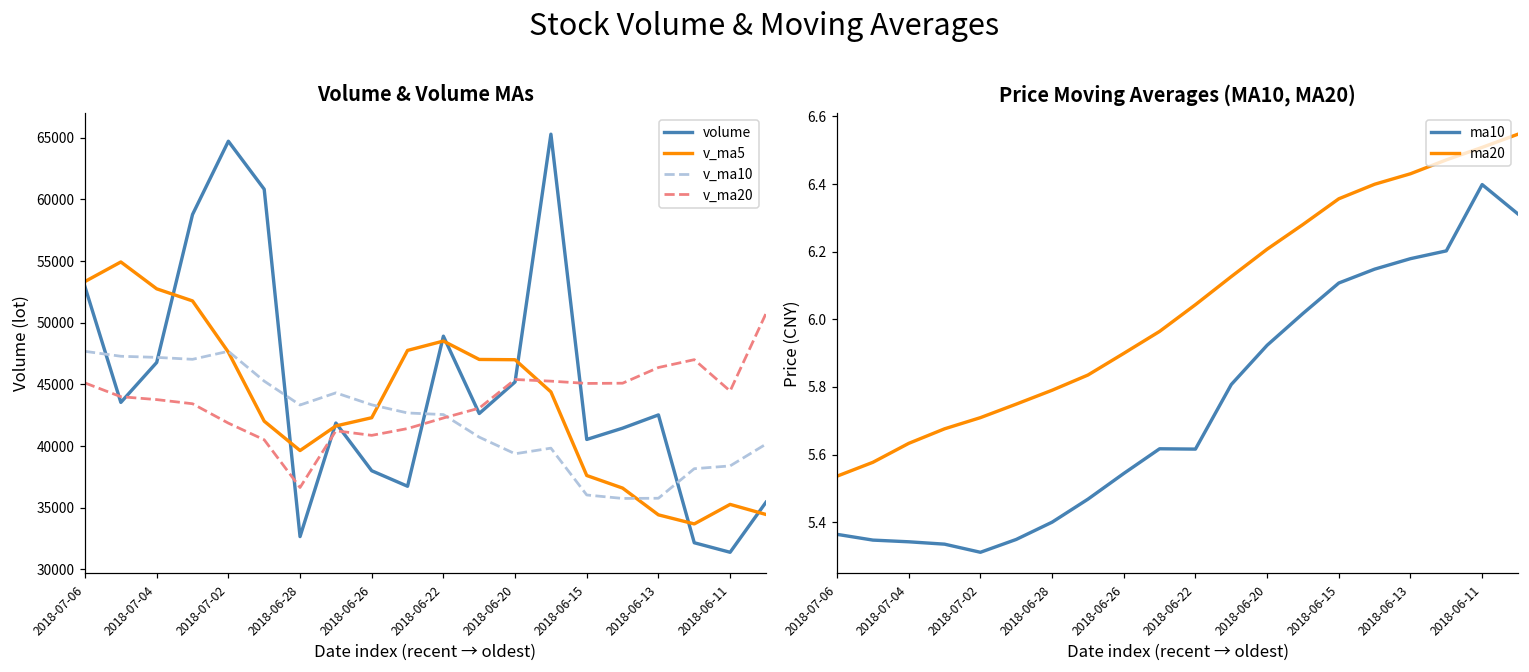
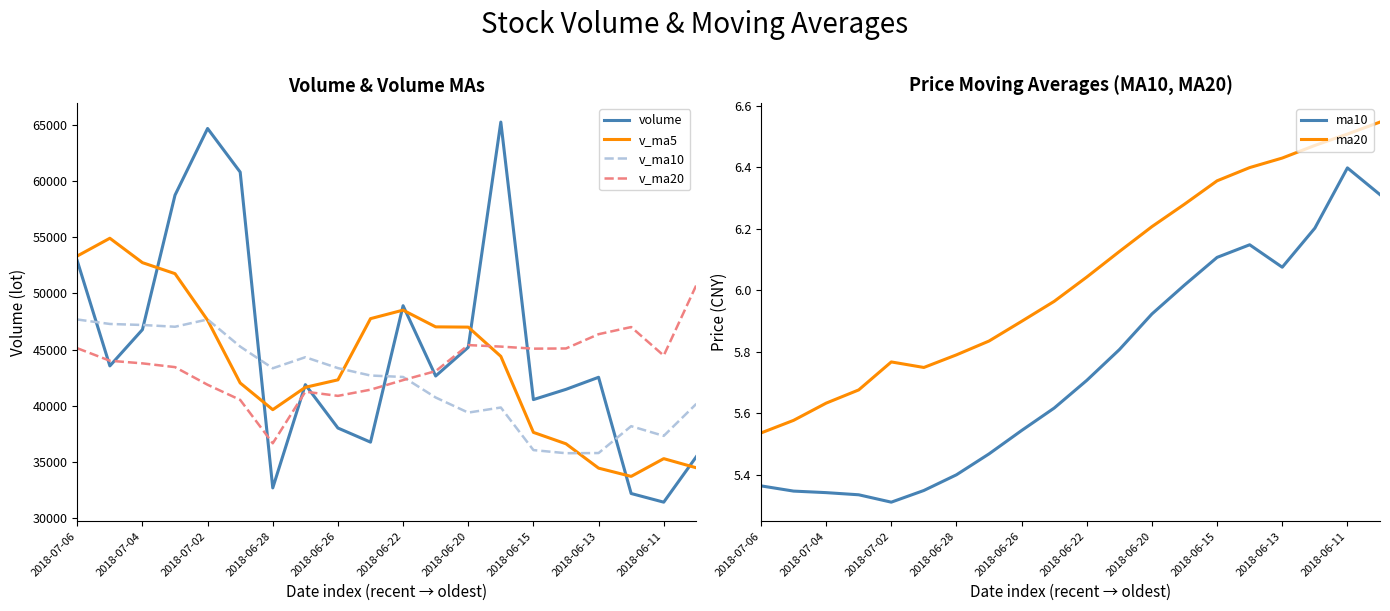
  {
    "Volume & Volume MAs": {
      "volume": {
        "2018-07-06": 52900,
        "2018-07-04": 46800,
        "2018-07-02": 64700,
        "2018-06-28": 32700,
        "2018-06-26": 38000,
        "2018-06-22": 48900,
        "2018-06-15": 40500,
        "2018-06-13": 42500,
        "2018-06-11": 31400
      },
      "v_ma5": {
        "2018-07-06": 53300,
        "2018-07-04": 52700,
        "2018-06-28": 39600,
        "2018-06-26": 42300,
        "2018-06-22": 48500,
        "2018-06-20": 47000,
        "2018-06-15": 37600,
        "2018-06-13": 34400,
        "2018-06-11": 35300
      },
      "v_ma10": {
        "2018-07-06": 47700,
        "2018-07-04": 47200,
        "2018-06-28": 43300,
        "2018-06-26": 43300,
        "2018-06-22": 42600,
        "2018-06-20": 39400,
        "2018-06-15": 36000,
        "2018-06-13": 35800,
-       "2018-06-11": 38400
+       "2018-06-11": 37300
      },
      "v_ma20": {
        "2018-07-06": 45100,
        "2018-07-04": 43800,
        "2018-07-02": 41900,
        "2018-06-28": 36600,
        "2018-06-26": 40900,
        "2018-06-22": 42300,
        "2018-06-15": 45100,
        "2018-06-13": 46400,
        "2018-06-11": 44500
      }
    },
    "Price Moving Averages (MA10, MA20)": {
      "ma10": {
        "2018-07-06": 5.36,
        "2018-07-04": 5.34,
        "2018-07-02": 5.31,
        "2018-06-28": 5.40,
        "2018-06-26": 5.54,
-       "2018-06-22": 5.62,
+       "2018-06-22": 5.71,
        "2018-06-20": 5.92,
        "2018-06-15": 6.11,
-       "2018-06-13": 6.18,
+       "2018-06-13": 6.08,
        "2018-06-11": 6.40
      },
      "ma20": {
        "2018-07-06": 5.54,
        "2018-07-04": 5.63,
-       "2018-07-02": 5.71,
+       "2018-07-02": 5.77,
        "2018-06-28": 5.79,
        "2018-06-26": 5.90,
        "2018-06-22": 6.04,
        "2018-06-20": 6.21,
        "2018-06-15": 6.36,
        "2018-06-13": 6.43
      }
    }
  }
